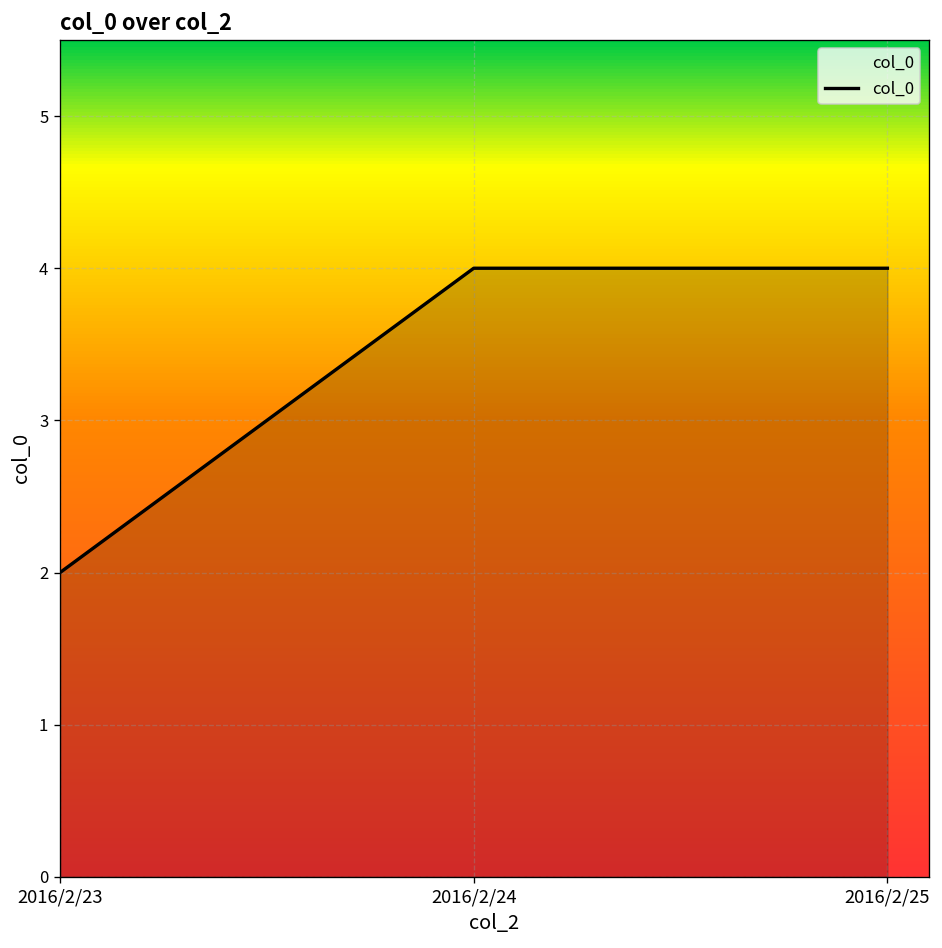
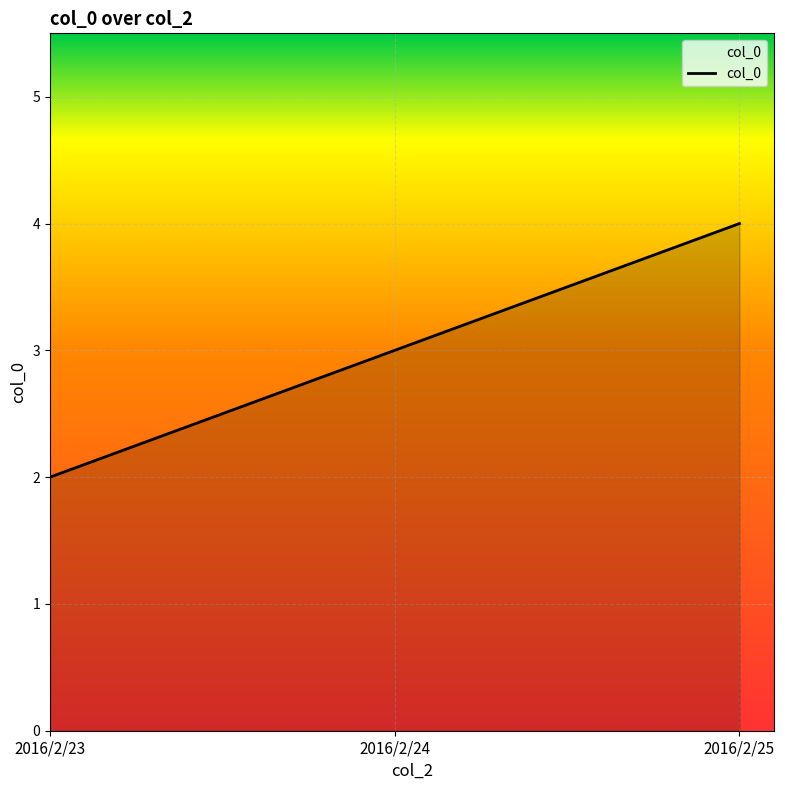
  {
    "2016/2/23": 2,
-   "2016/2/24": 4,
+   "2016/2/24": 3,
    "2016/2/25": 4
  }
